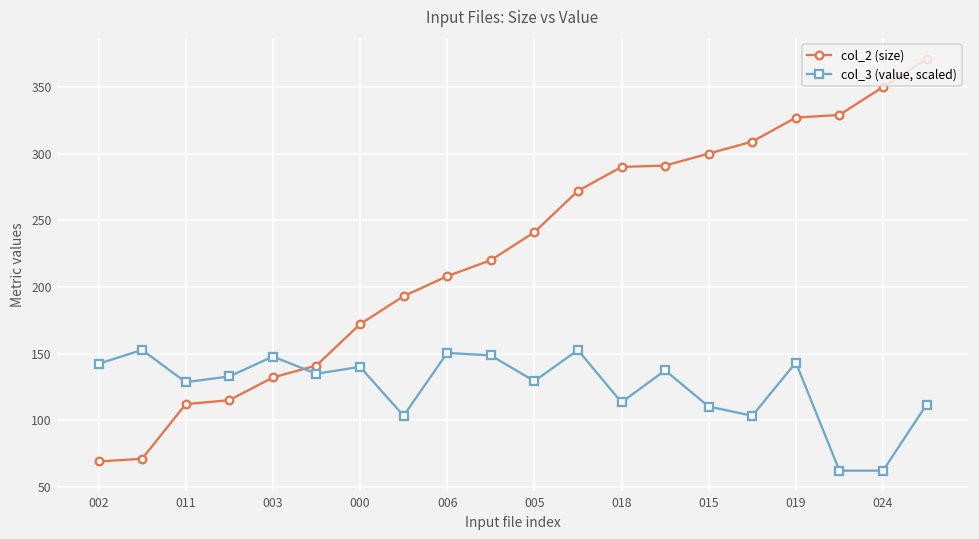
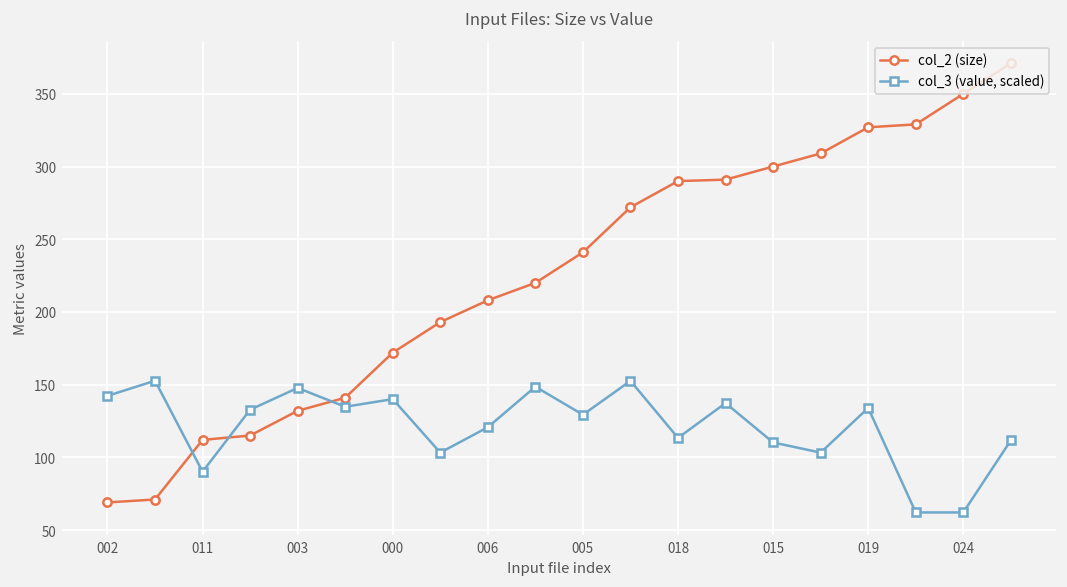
  {
    "col_2 (size)": {
      "002": 69,
      "011": 112,
      "003": 132,
      "000": 172,
      "006": 208,
      "005": 241,
      "018": 290,
      "015": 300,
      "019": 327,
      "024": 350
    },
    "col_3 (value, scaled)": {
      "002": 142,
-     "011": 129,
+     "011": 90,
      "003": 148,
      "000": 140,
-     "006": 150,
+     "006": 121,
      "005": 129,
      "018": 113,
      "015": 110,
-     "019": 143,
+     "019": 134,
      "024": 62
    }
  }
